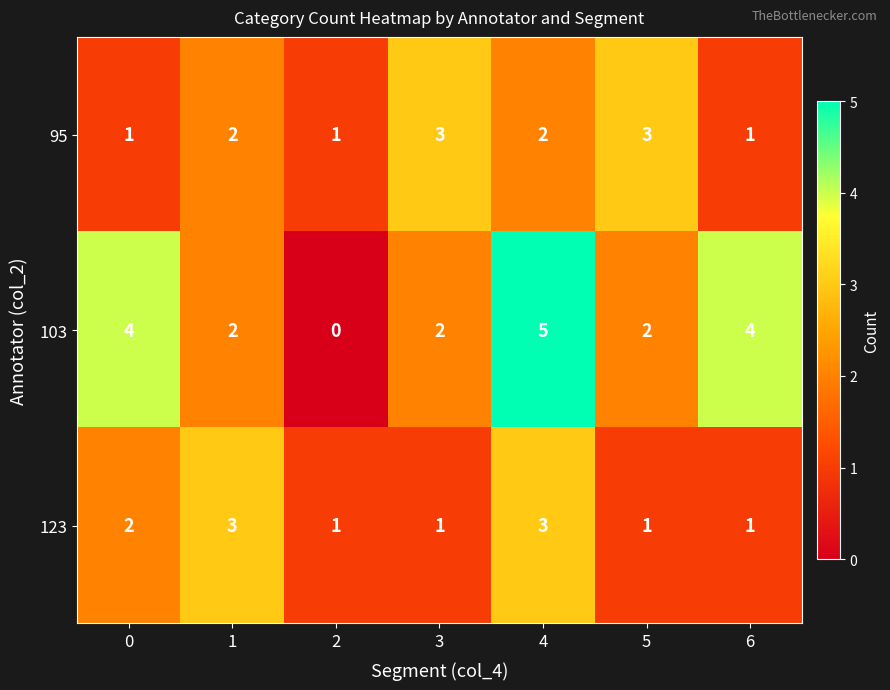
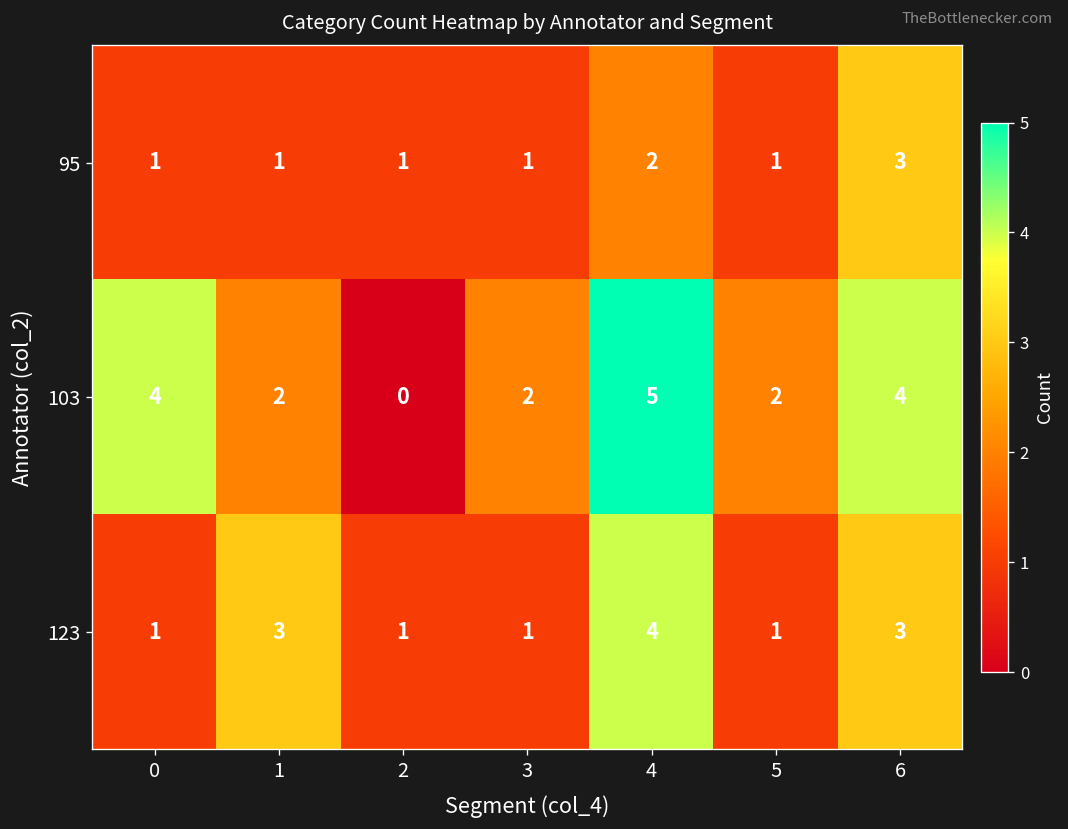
  {
    "95": {
      "0": 1,
-     "1": 2,
+     "1": 1,
      "2": 1,
-     "3": 3,
+     "3": 1,
      "4": 2,
-     "5": 3,
-     "6": 1
+     "5": 1,
+     "6": 3
    },
    "103": {
      "0": 4,
      "1": 2,
      "2": 0,
      "3": 2,
      "4": 5,
      "5": 2,
      "6": 4
    },
    "123": {
-     "0": 2,
+     "0": 1,
      "1": 3,
      "2": 1,
      "3": 1,
-     "4": 3,
+     "4": 4,
      "5": 1,
-     "6": 1
+     "6": 3
    }
  }
